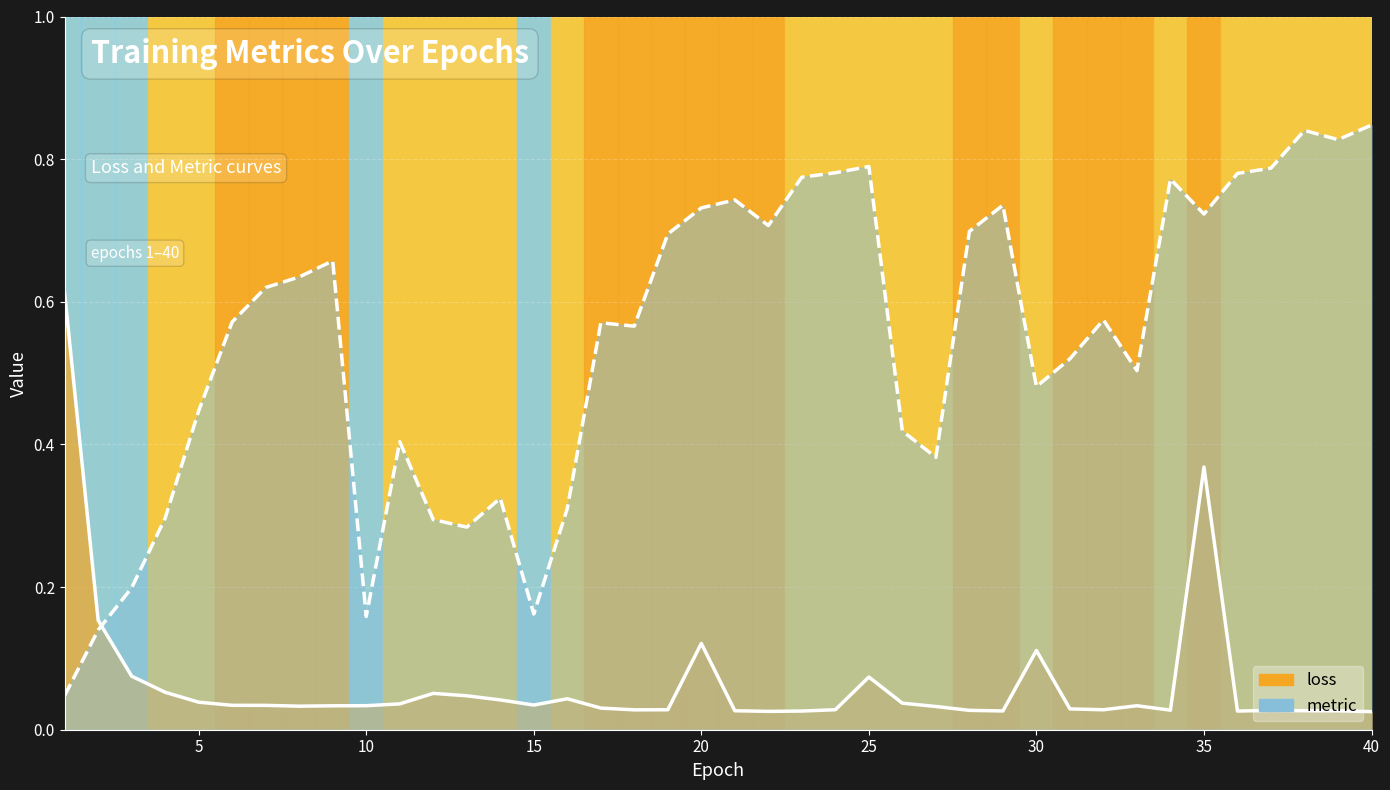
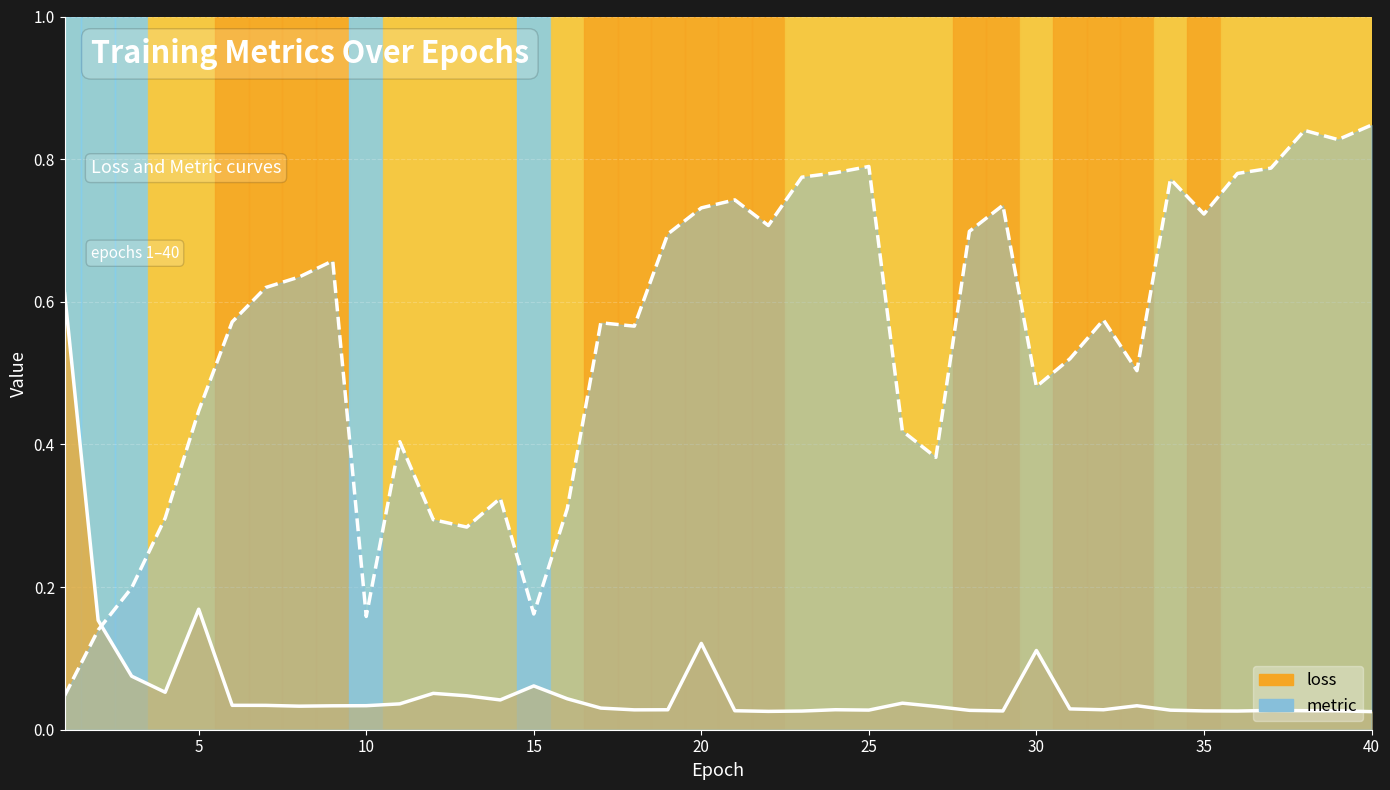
  {
    "loss": {
-     "5": 0.04,
+     "5": 0.17,
      "10": 0.03,
-     "15": 0.03,
+     "15": 0.06,
      "20": 0.12,
-     "25": 0.07,
+     "25": 0.03,
      "30": 0.11,
-     "35": 0.37,
+     "35": 0.03,
      "40": 0.03
    },
    "metric": {
      "5": 0.45,
      "10": 0.16,
      "15": 0.16,
      "20": 0.73,
      "25": 0.79,
      "30": 0.48,
      "35": 0.72,
      "40": 0.85
    }
  }
